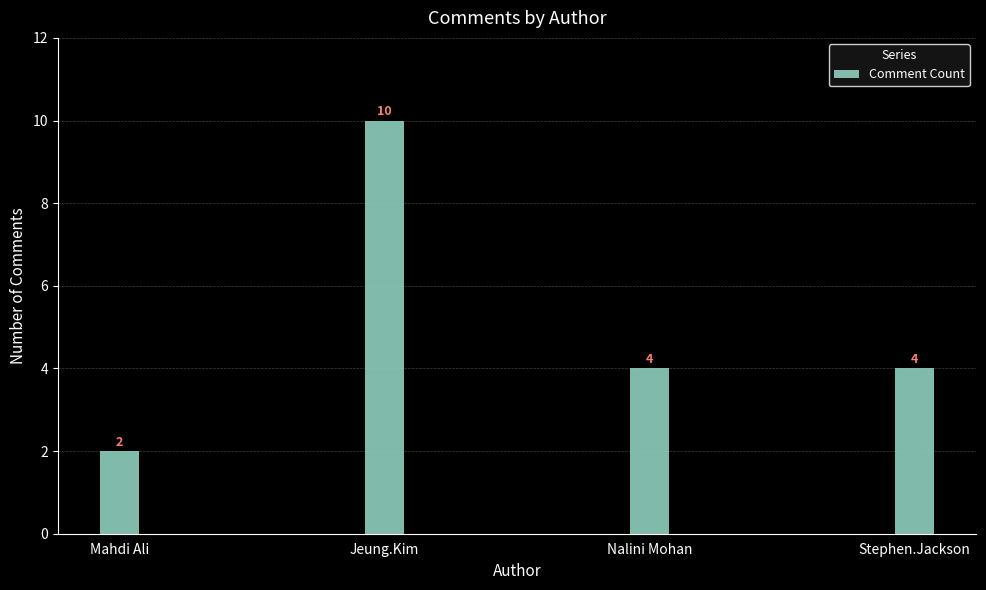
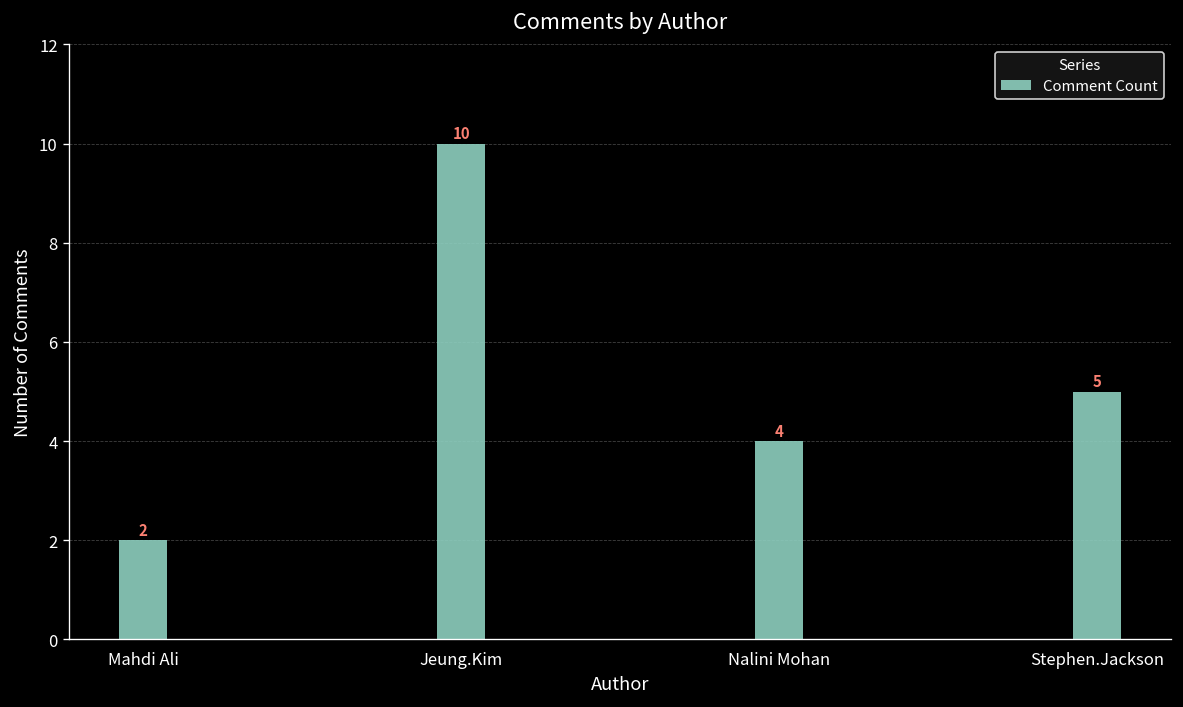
  {
    "Mahdi Ali": 2,
    "Jeung.Kim": 10,
    "Nalini Mohan": 4,
-   "Stephen.Jackson": 4
+   "Stephen.Jackson": 5
  }
